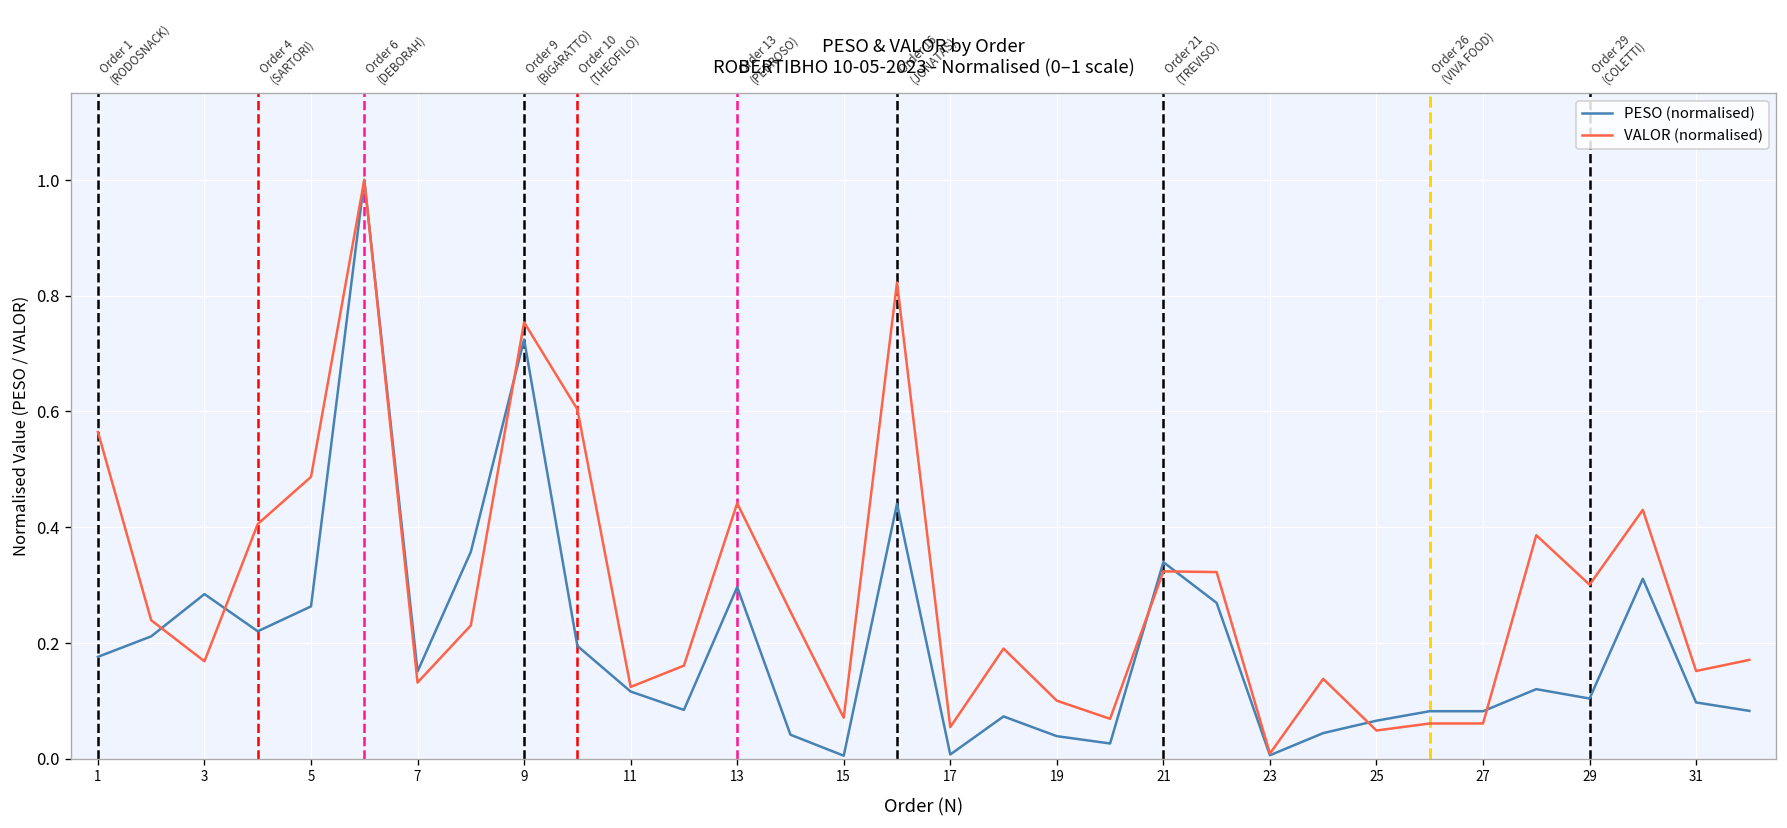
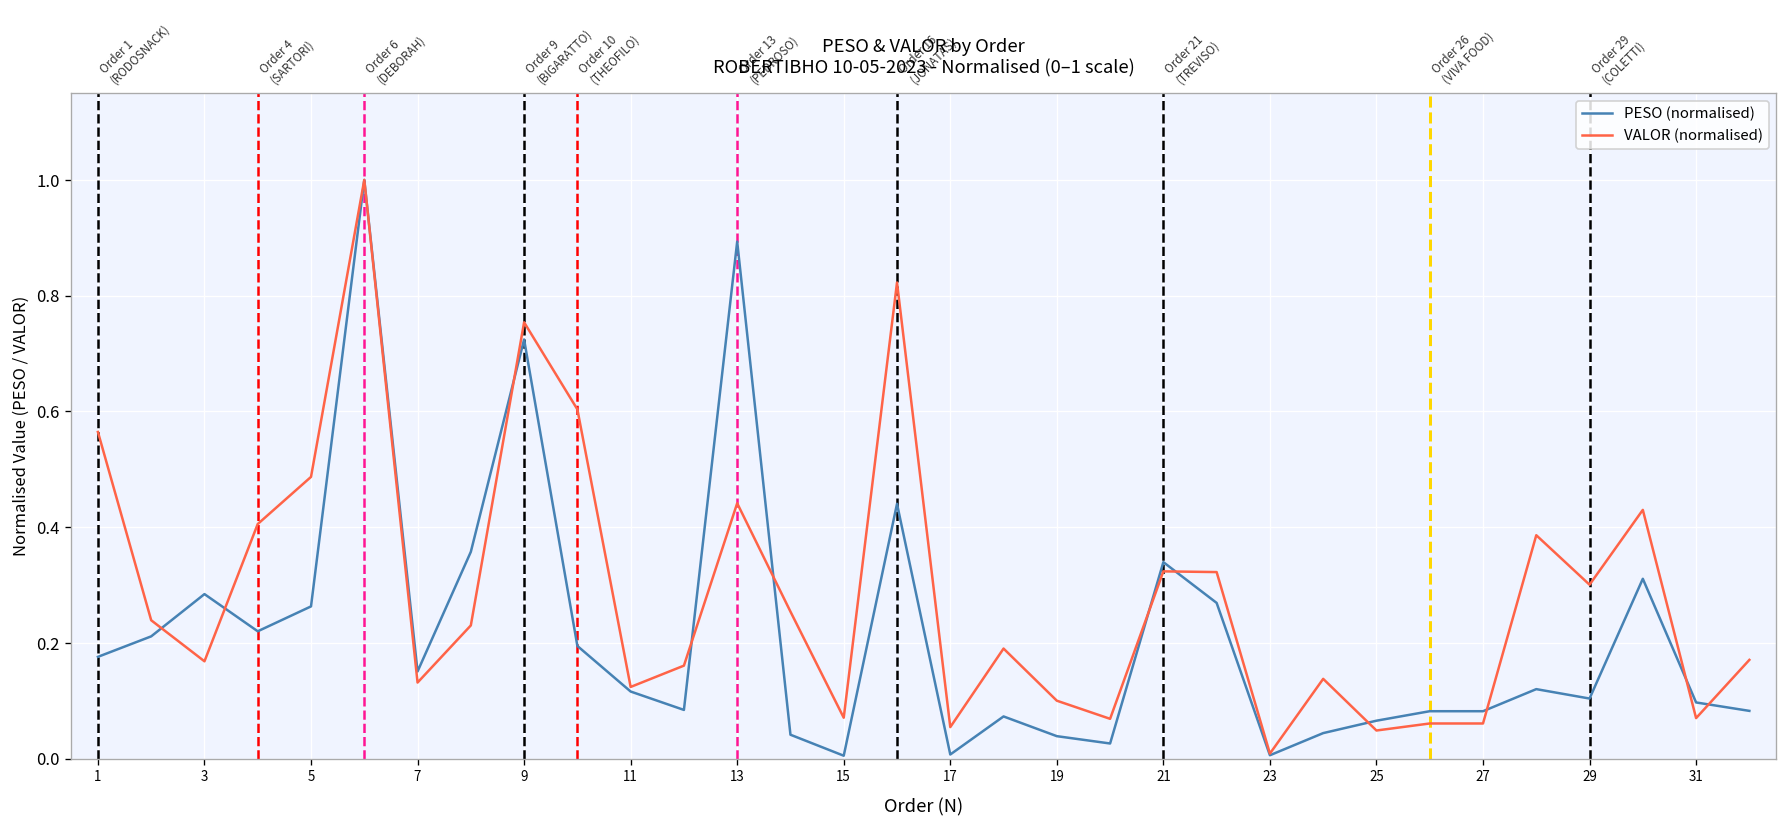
  {
    "PESO (normalised)": {
      "1": 0.18,
      "3": 0.28,
      "5": 0.26,
      "7": 0.15,
      "9": 0.72,
      "11": 0.12,
-     "13": 0.30,
+     "13": 0.89,
      "15": 0.00,
      "17": 0.01,
      "19": 0.04,
      "21": 0.34,
      "25": 0.07,
      "27": 0.08,
      "29": 0.10,
      "31": 0.10
    },
    "VALOR (normalised)": {
      "1": 0.56,
      "3": 0.17,
      "5": 0.49,
      "7": 0.13,
      "9": 0.75,
      "11": 0.12,
      "13": 0.44,
      "15": 0.07,
      "17": 0.05,
      "19": 0.10,
      "21": 0.32,
      "25": 0.05,
      "27": 0.06,
      "29": 0.30,
-     "31": 0.15
+     "31": 0.07
    }
  }
